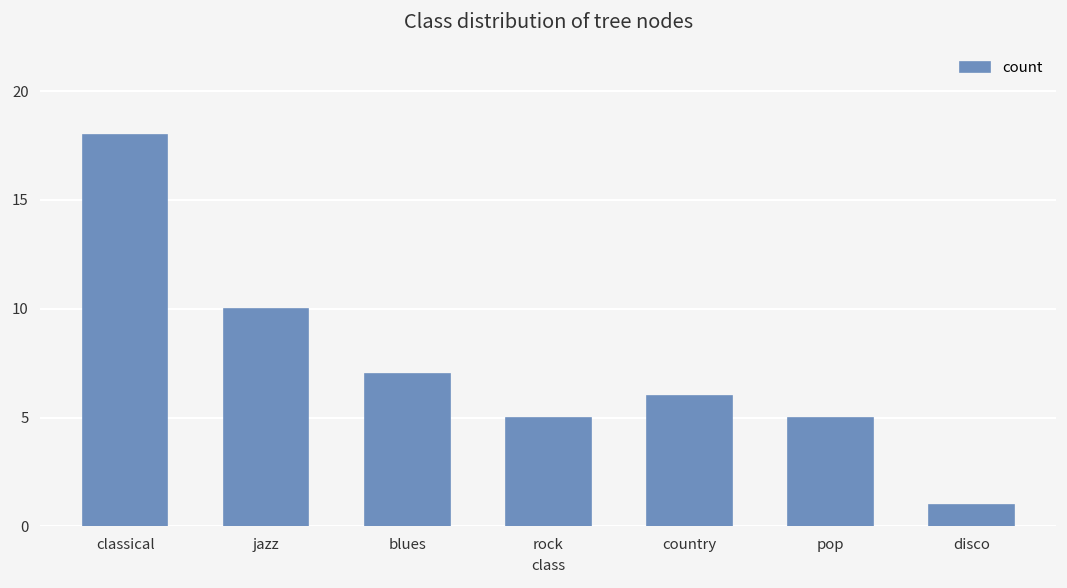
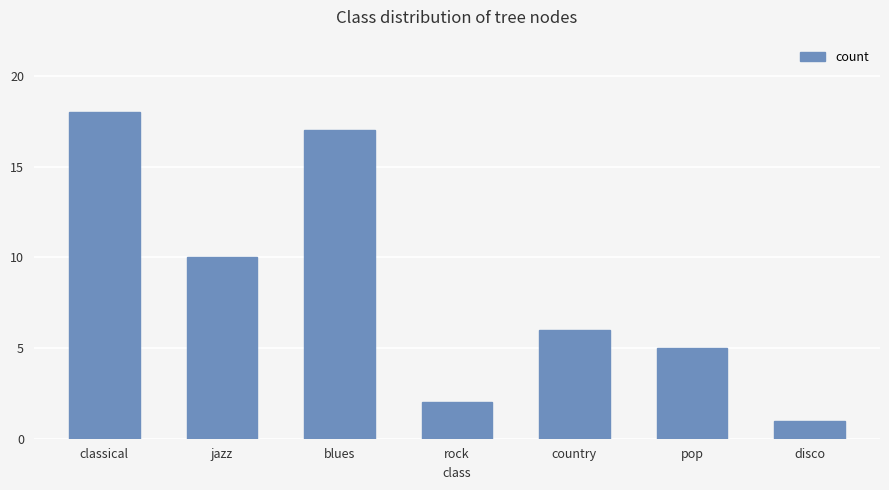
  {
    "classical": 18,
    "jazz": 10,
-   "blues": 7,
-   "rock": 5,
+   "blues": 17,
+   "rock": 2,
    "country": 6,
    "pop": 5,
    "disco": 1
  }
